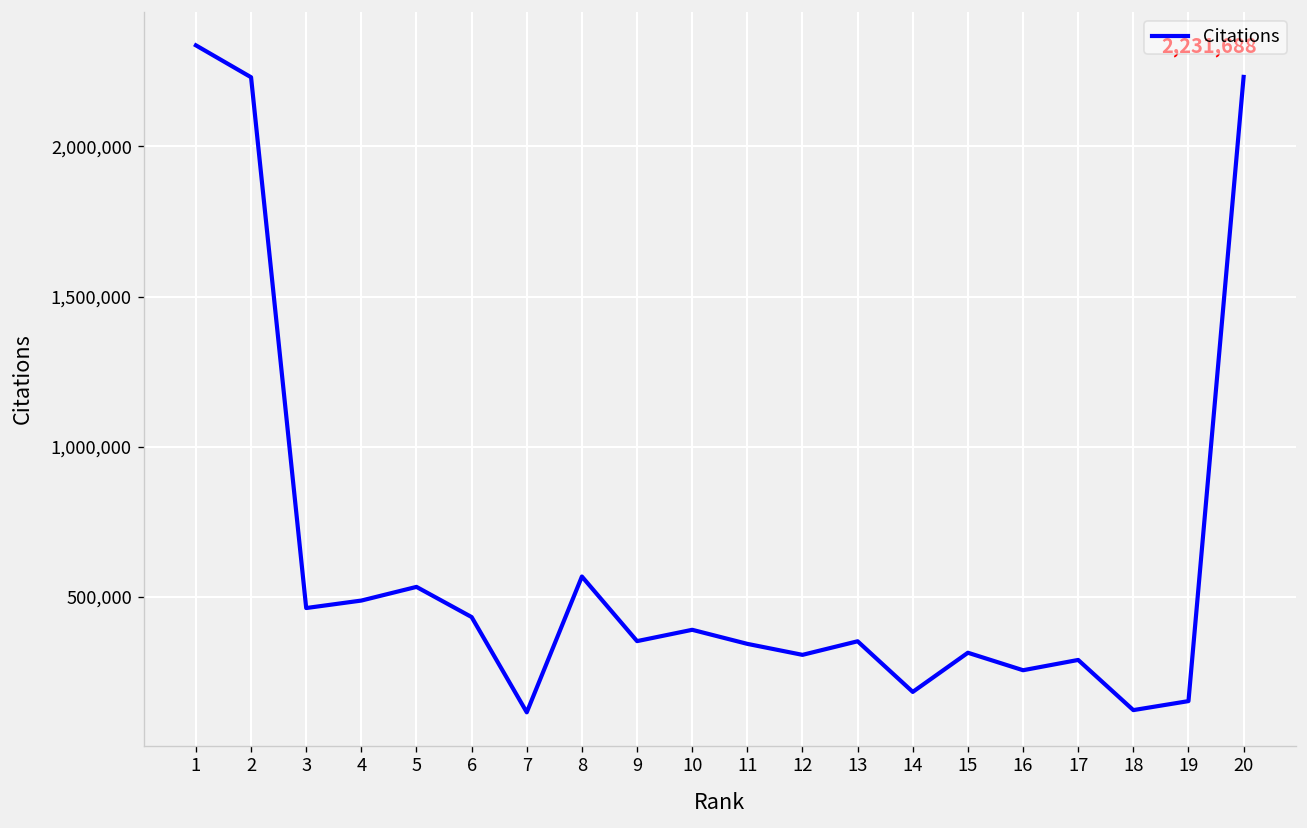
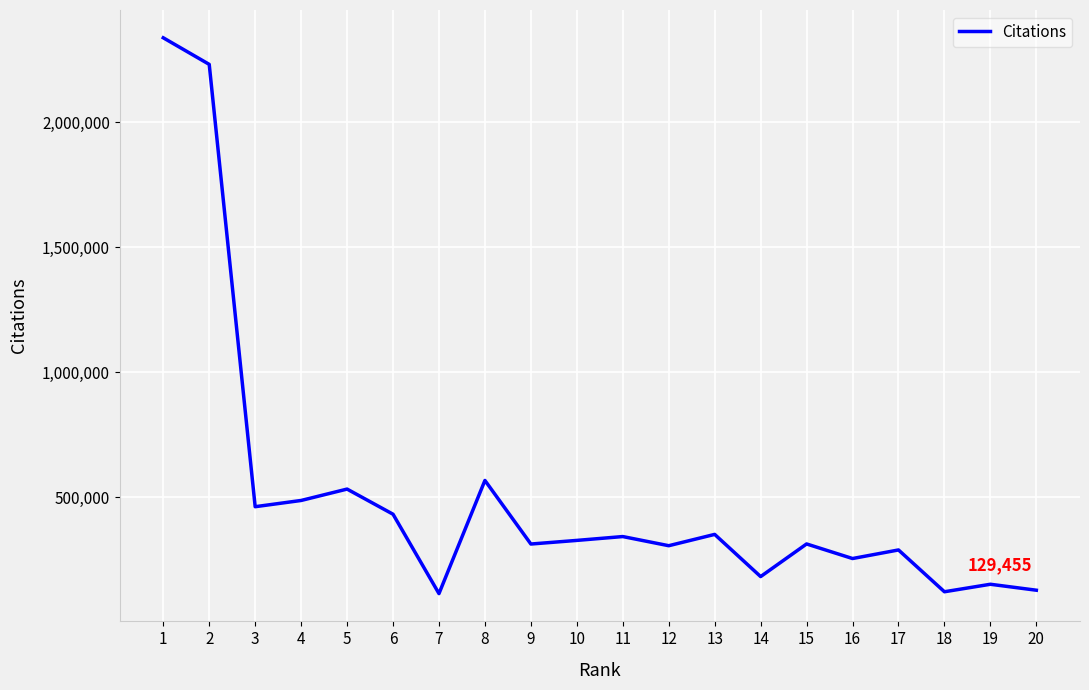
  {
-   "9": "350,000",
-   "10": "390,000",
-   "20": "2,231,688"
+   "9": "310,000",
+   "10": "330,000",
+   "20": "129,455"
  }
